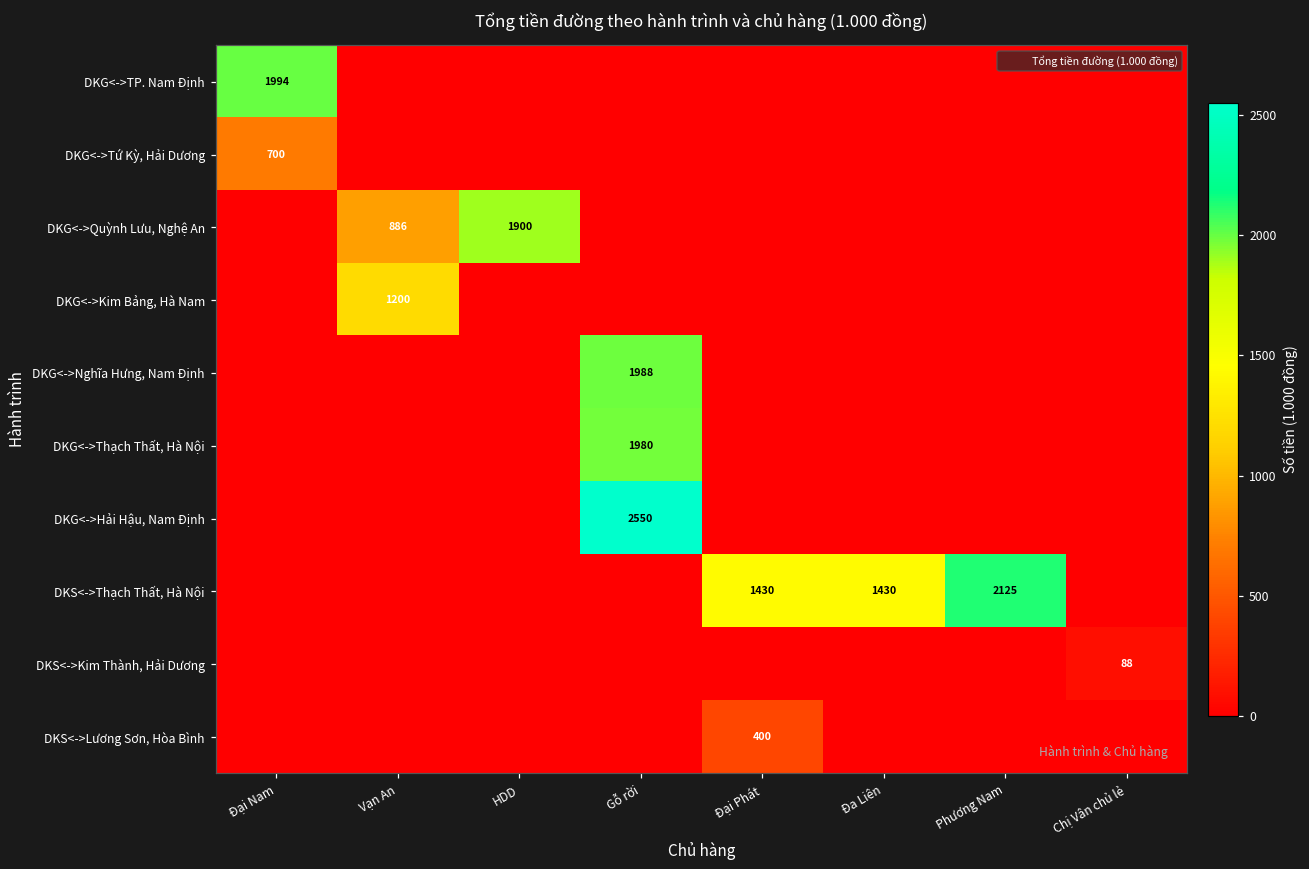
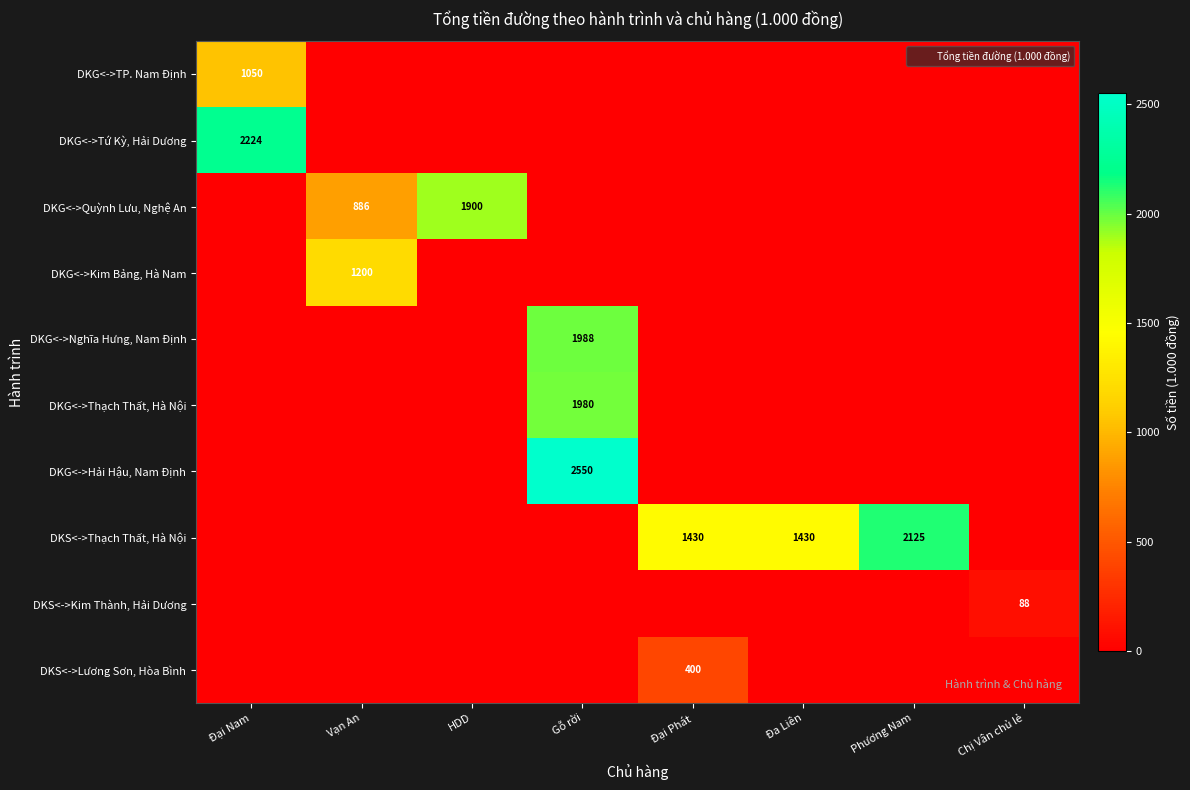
  {
    "DKG<->TP. Nam Định": {
-     "Đại Nam": 1994
+     "Đại Nam": 1050
    },
    "DKG<->Tứ Kỳ, Hải Dương": {
-     "Đại Nam": 700
+     "Đại Nam": 2224
    },
    "DKG<->Quỳnh Lưu, Nghệ An": {
      "Vạn An": 886,
      "HDD": 1900
    },
    "DKG<->Kim Bảng, Hà Nam": {
      "Vạn An": 1200
    },
    "DKG<->Nghĩa Hưng, Nam Định": {
      "Gỗ rời": 1988
    },
    "DKG<->Thạch Thất, Hà Nội": {
      "Gỗ rời": 1980
    },
    "DKG<->Hải Hậu, Nam Định": {
      "Gỗ rời": 2550
    },
    "DKS<->Thạch Thất, Hà Nội": {
      "Đại Phát": 1430,
      "Đa Liên": 1430,
      "Phương Nam": 2125
    },
    "DKS<->Kim Thành, Hải Dương": {
      "Chị Vân chủ lẻ": 88
    },
    "DKS<->Lương Sơn, Hòa Bình": {
      "Đại Phát": 400
    }
  }
